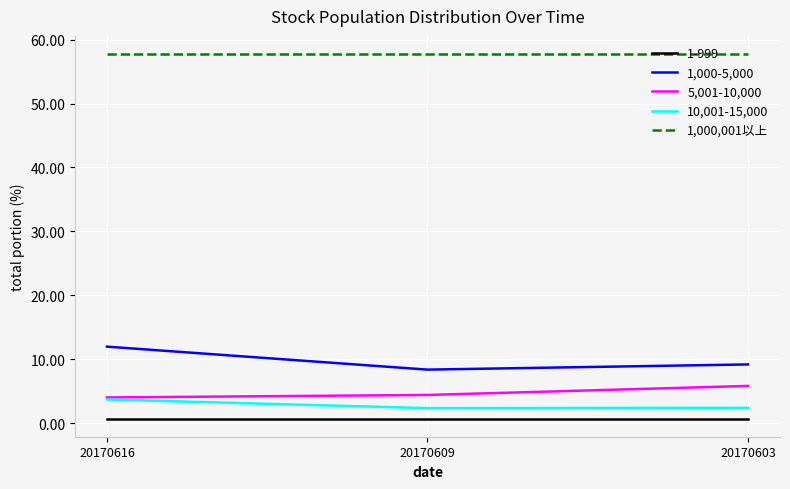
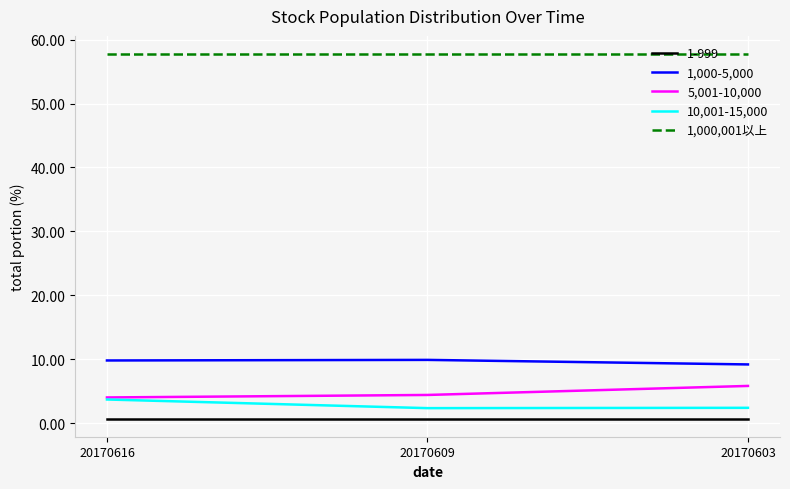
  {
    "1-999": {
      "20170616": 1,
      "20170609": 1,
      "20170603": 1
    },
    "1,000-5,000": {
-     "20170616": 12,
-     "20170609": 8,
+     "20170616": 10,
+     "20170609": 10,
      "20170603": 9
    },
    "5,001-10,000": {
      "20170609": 4,
      "20170603": 6
    },
    "10,001-15,000": {
      "20170609": 2,
      "20170603": 2
    },
    "1,000,001以上": {
      "20170616": 58,
      "20170609": 58,
      "20170603": 58
    }
  }
